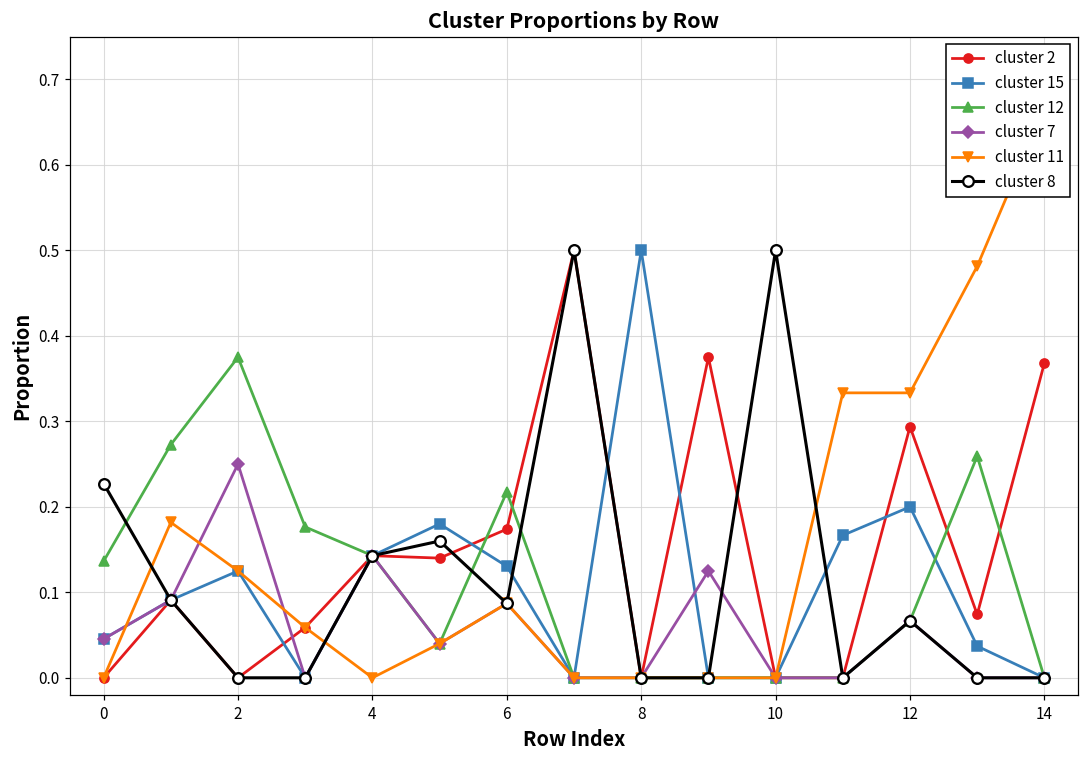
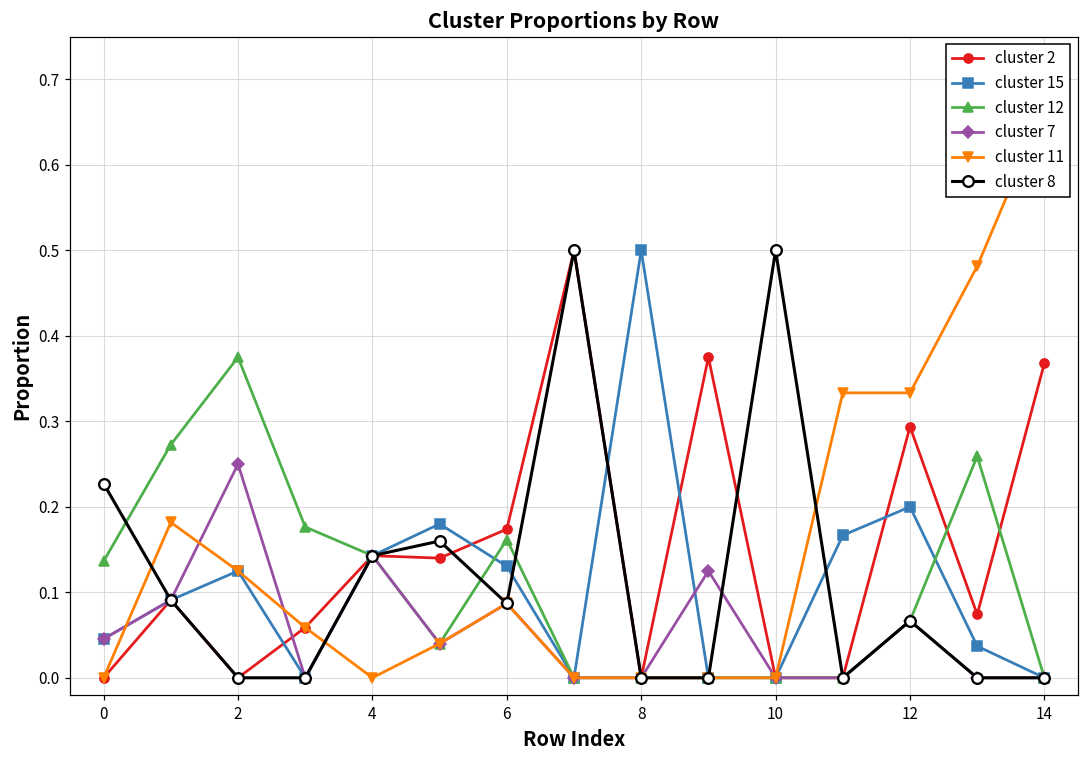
  {
    "cluster 2": {
      "6": 0.17,
      "12": 0.29,
      "14": 0.37
    },
    "cluster 15": {
      "6": 0.13,
      "8": 0.50,
      "12": 0.20
    },
    "cluster 12": {
      "0": 0.14,
      "2": 0.38,
-     "6": 0.22
+     "6": 0.16
    },
    "cluster 7": {
      "2": 0.25
    },
    "cluster 11": {
      "4": 0.00,
      "12": 0.33
    },
    "cluster 8": {
      "0": 0.23,
      "10": 0.50
    }
  }
